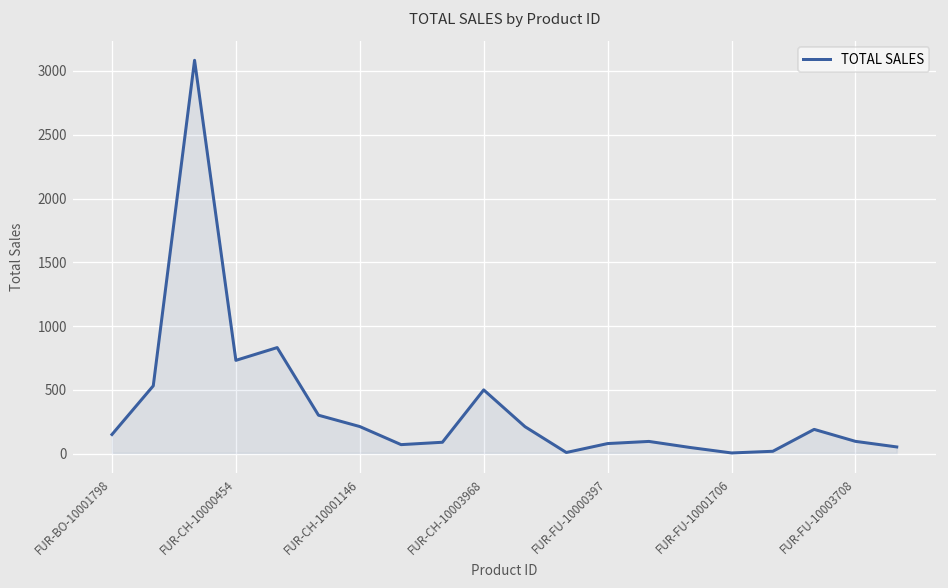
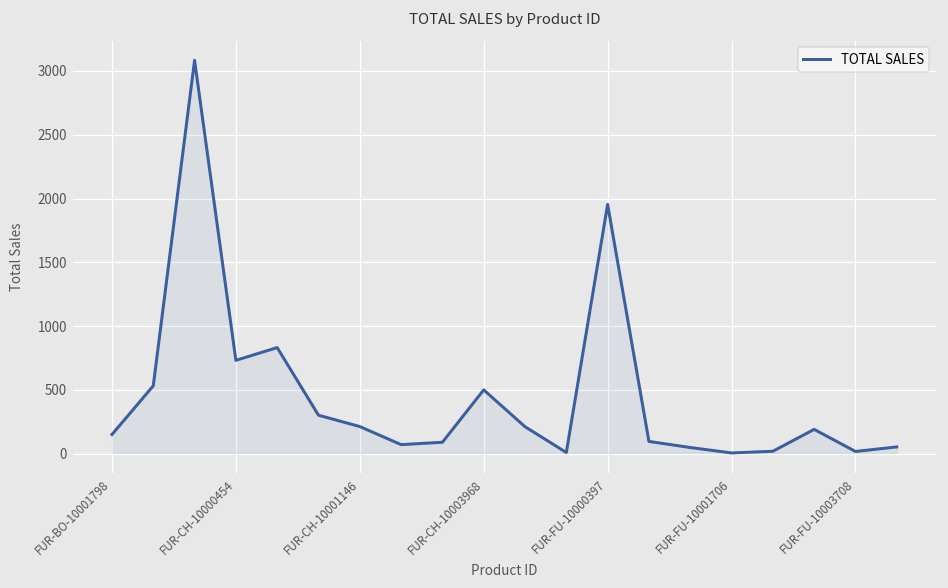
  {
    "FUR-BO-10001798": 150,
    "FUR-CH-10000454": 730,
    "FUR-CH-10001146": 210,
    "FUR-CH-10003968": 500,
-   "FUR-FU-10000397": 80,
+   "FUR-FU-10000397": 1950,
    "FUR-FU-10001706": 10,
-   "FUR-FU-10003708": 100
+   "FUR-FU-10003708": 20
  }
